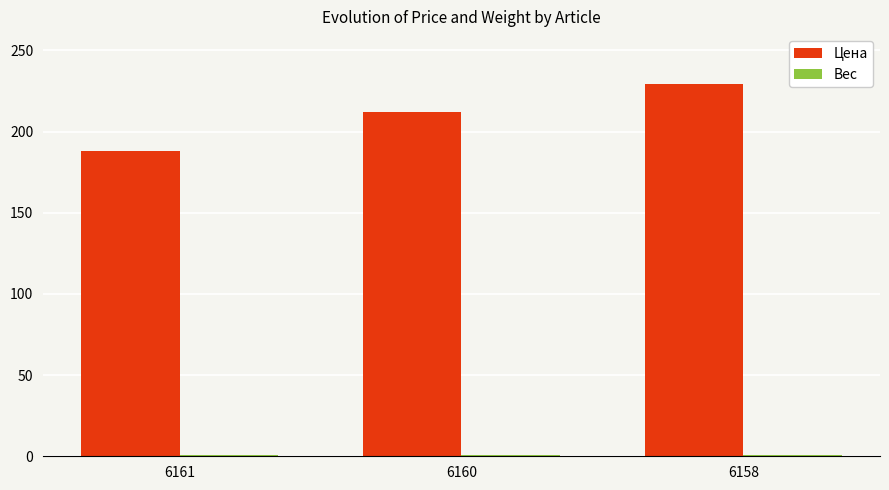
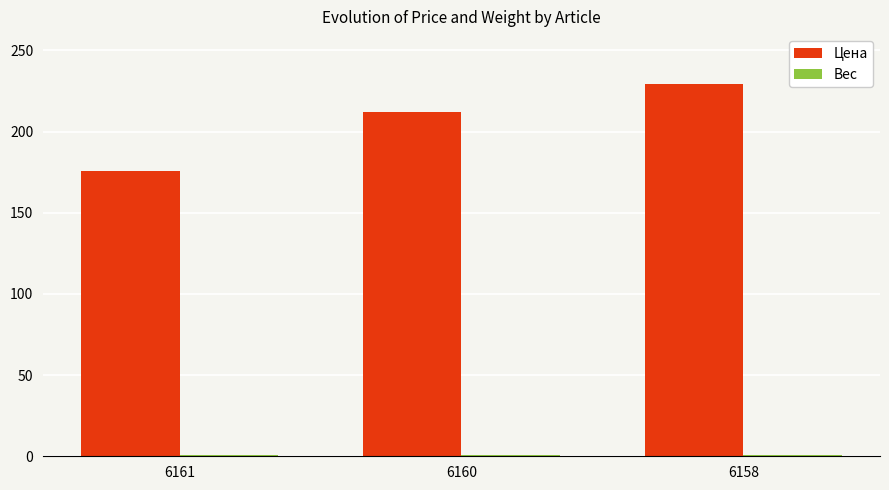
  {
    "Цена": {
-     "6161": 188,
+     "6161": 176,
      "6160": 212,
      "6158": 229
    }
  }
